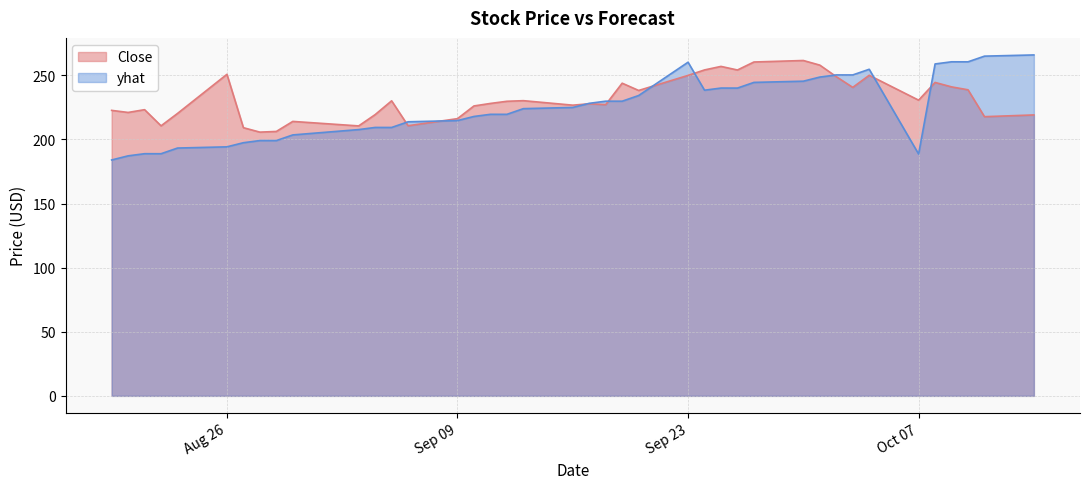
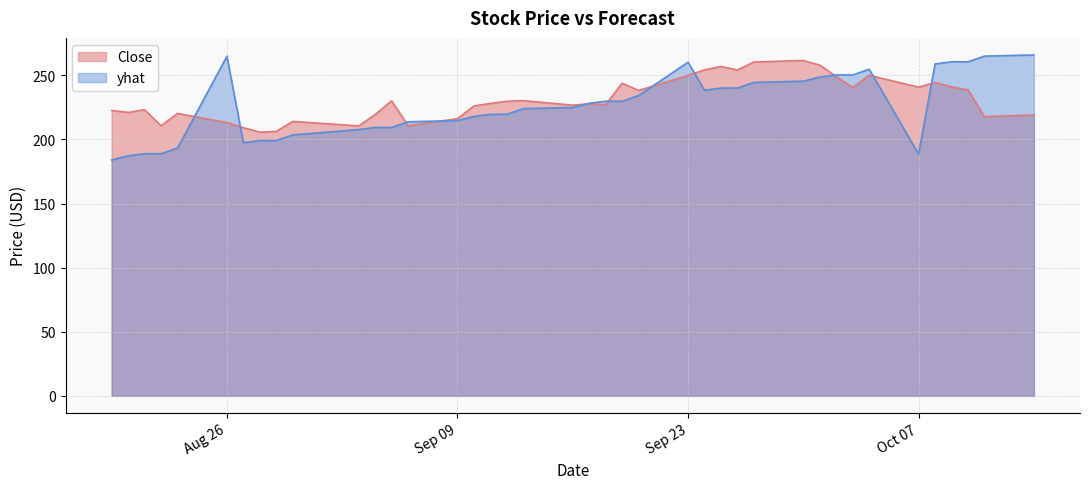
  {
    "Close": {
-     "Aug 26": 251,
+     "Aug 26": 213,
      "Sep 23": 250,
-     "Oct 07": 231
+     "Oct 07": 241
    },
    "yhat": {
-     "Aug 26": 194,
+     "Aug 26": 265,
      "Sep 23": 260,
      "Oct 07": 189
    }
  }
